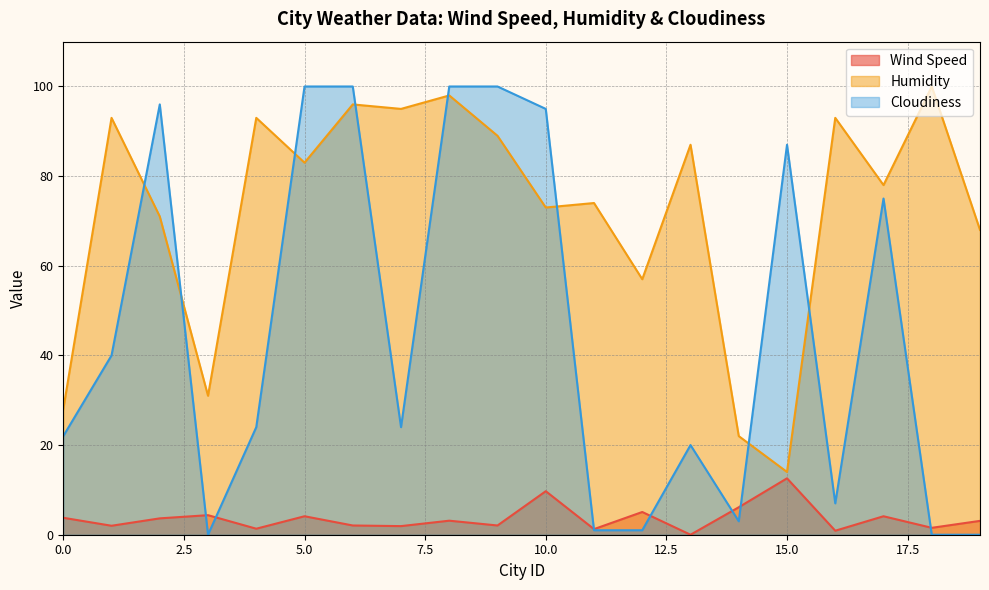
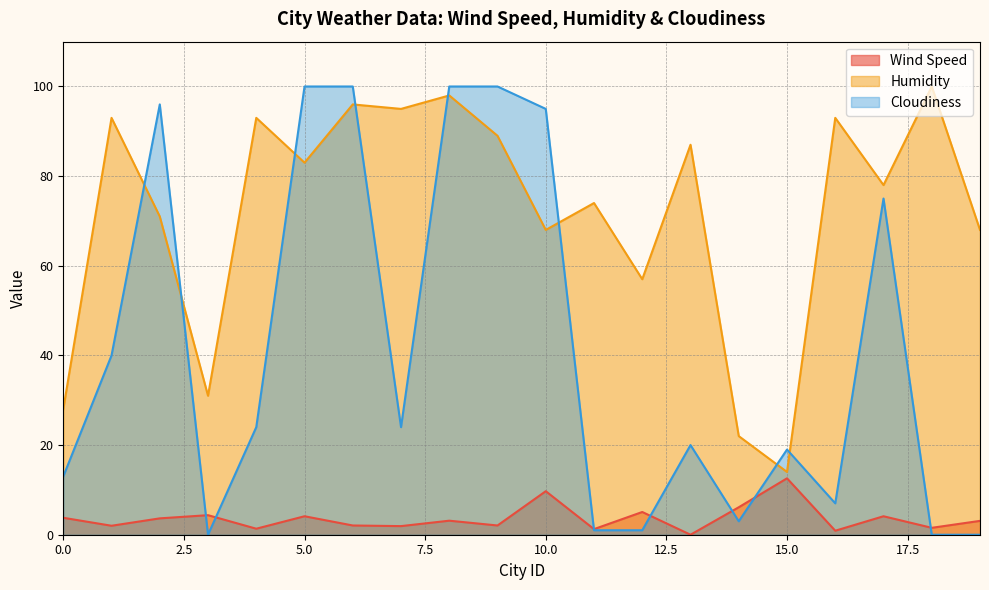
  {
    "Wind Speed": {
      "0.0": 4,
      "5.0": 4,
      "10.0": 10,
      "15.0": 13
    },
    "Humidity": {
      "0.0": 28,
      "5.0": 83,
-     "10.0": 73,
+     "10.0": 68,
      "15.0": 14
    },
    "Cloudiness": {
-     "0.0": 22,
+     "0.0": 13,
      "5.0": 100,
      "10.0": 95,
-     "15.0": 87
+     "15.0": 19
    }
  }
